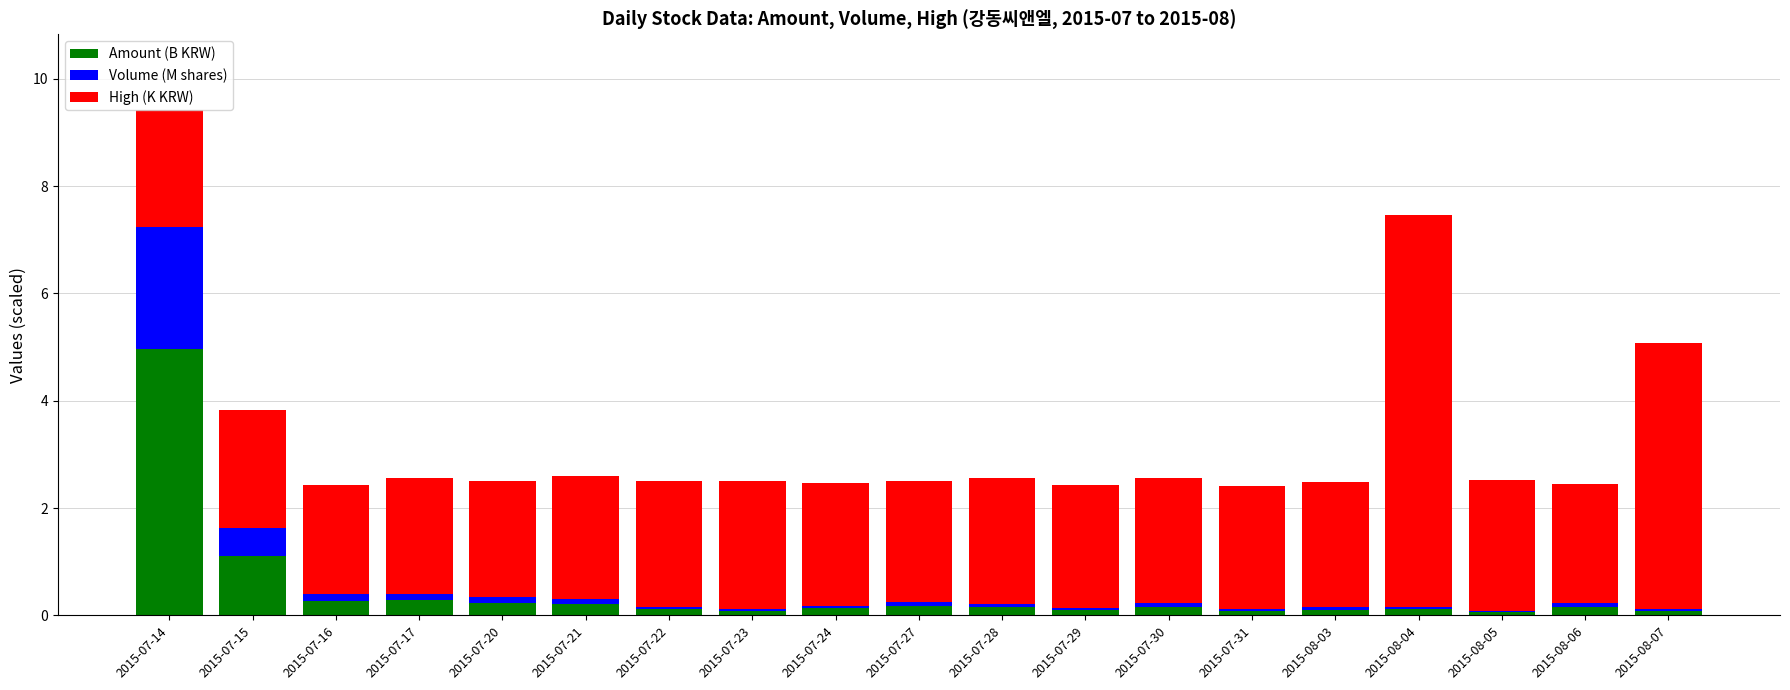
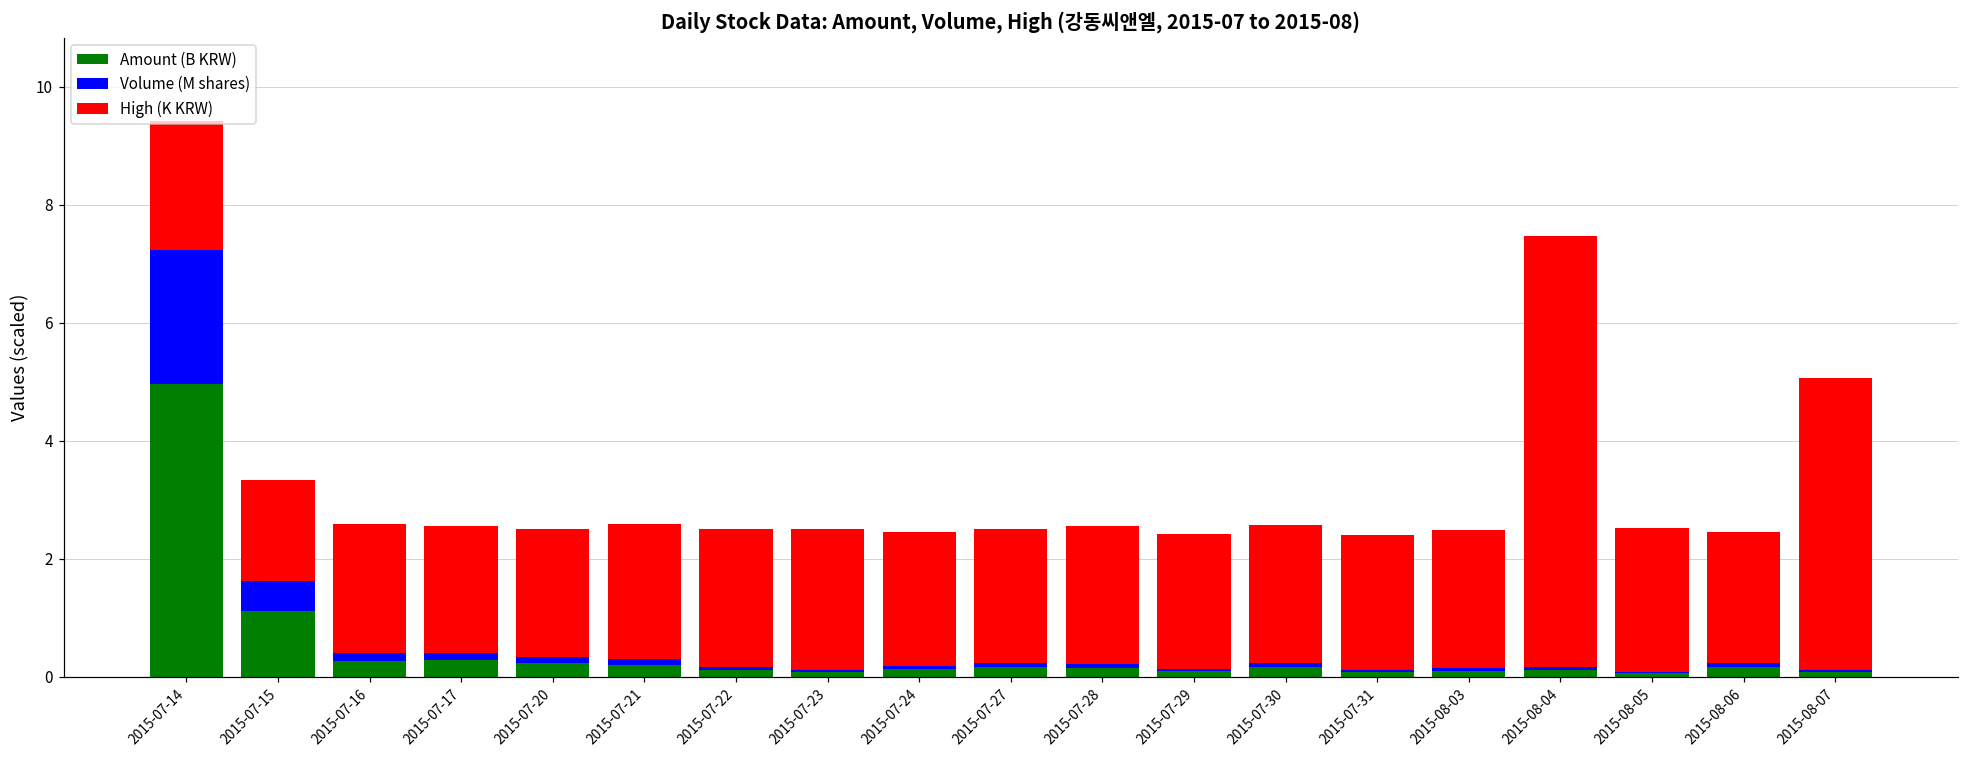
  {
    "Amount (B KRW)": {
      "2015-07-14": 5.0,
      "2015-07-15": 1.1,
      "2015-07-16": 0.3,
      "2015-07-17": 0.3,
      "2015-07-20": 0.2,
      "2015-07-21": 0.2,
      "2015-07-22": 0.1,
      "2015-07-23": 0.1,
      "2015-07-24": 0.1,
      "2015-07-27": 0.2,
      "2015-07-28": 0.2,
      "2015-07-29": 0.1,
      "2015-07-30": 0.2,
      "2015-07-31": 0.1,
      "2015-08-03": 0.1,
      "2015-08-04": 0.1,
      "2015-08-05": 0.1,
      "2015-08-06": 0.2,
      "2015-08-07": 0.1
    },
    "Volume (M shares)": {
      "2015-07-14": 2.3,
      "2015-07-15": 0.5,
      "2015-07-16": 0.1,
      "2015-07-17": 0.1,
      "2015-07-20": 0.1,
      "2015-07-21": 0.1,
      "2015-07-22": 0.0,
      "2015-07-24": 0.1,
      "2015-07-27": 0.1,
      "2015-07-28": 0.1,
      "2015-07-30": 0.1,
      "2015-08-04": 0.0,
      "2015-08-06": 0.1
    },
    "High (K KRW)": {
-     "2015-07-15": 2.2,
-     "2015-07-16": 2.0,
+     "2015-07-15": 1.7,
+     "2015-07-16": 2.2,
      "2015-07-17": 2.2,
      "2015-07-20": 2.2,
      "2015-07-21": 2.3,
      "2015-07-22": 2.3,
      "2015-07-23": 2.4,
      "2015-07-24": 2.3,
      "2015-07-27": 2.3,
      "2015-07-28": 2.3,
      "2015-07-29": 2.3,
      "2015-07-30": 2.3,
      "2015-07-31": 2.3,
      "2015-08-03": 2.3,
      "2015-08-04": 7.3,
      "2015-08-05": 2.4,
      "2015-08-06": 2.2,
      "2015-08-07": 4.9
    }
  }
